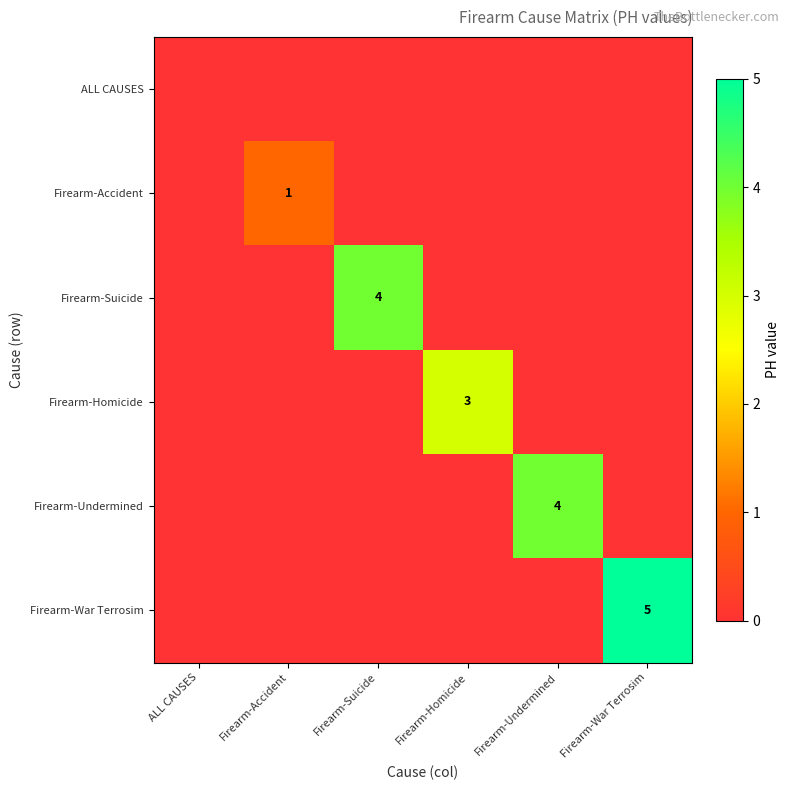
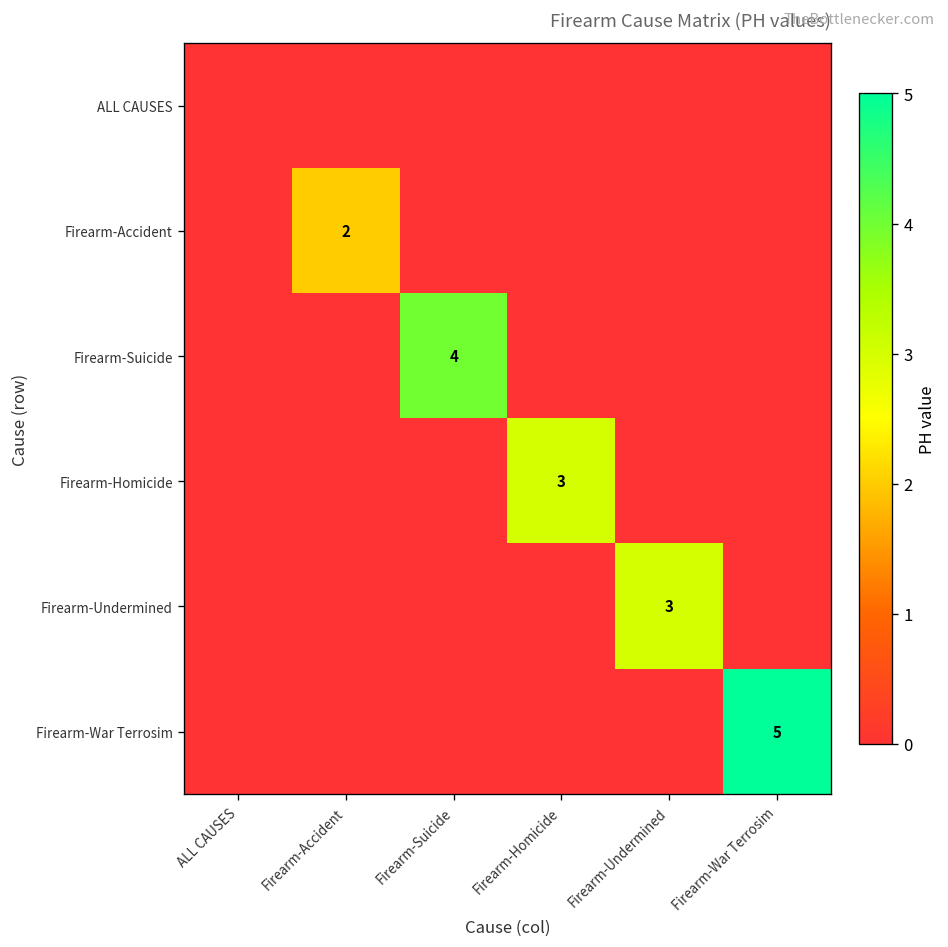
  {
    "Firearm-Accident": {
-     "Firearm-Accident": 1
+     "Firearm-Accident": 2
    },
    "Firearm-Suicide": {
      "Firearm-Suicide": 4
    },
    "Firearm-Homicide": {
      "Firearm-Homicide": 3
    },
    "Firearm-Undermined": {
-     "Firearm-Undermined": 4
+     "Firearm-Undermined": 3
    },
    "Firearm-War Terrosim": {
      "Firearm-War Terrosim": 5
    }
  }
